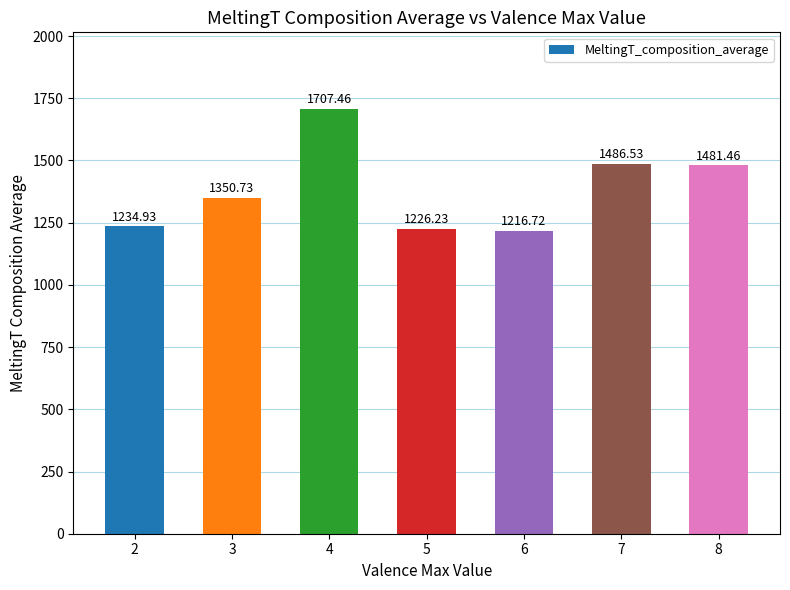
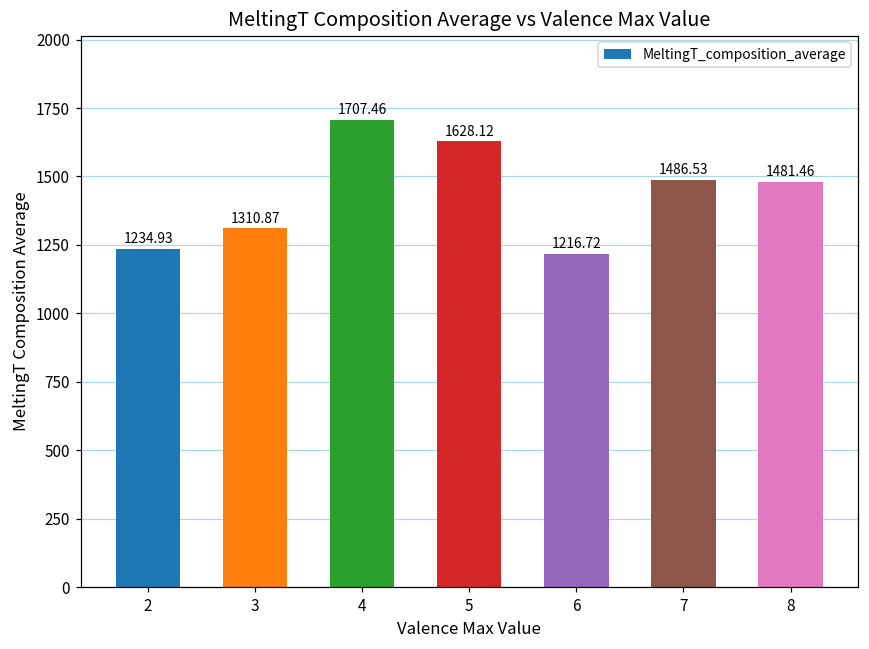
  {
    "2": 1234.93,
-   "3": 1350.73,
+   "3": 1310.87,
    "4": 1707.46,
-   "5": 1226.23,
+   "5": 1628.12,
    "6": 1216.72,
    "7": 1486.53,
    "8": 1481.46
  }
